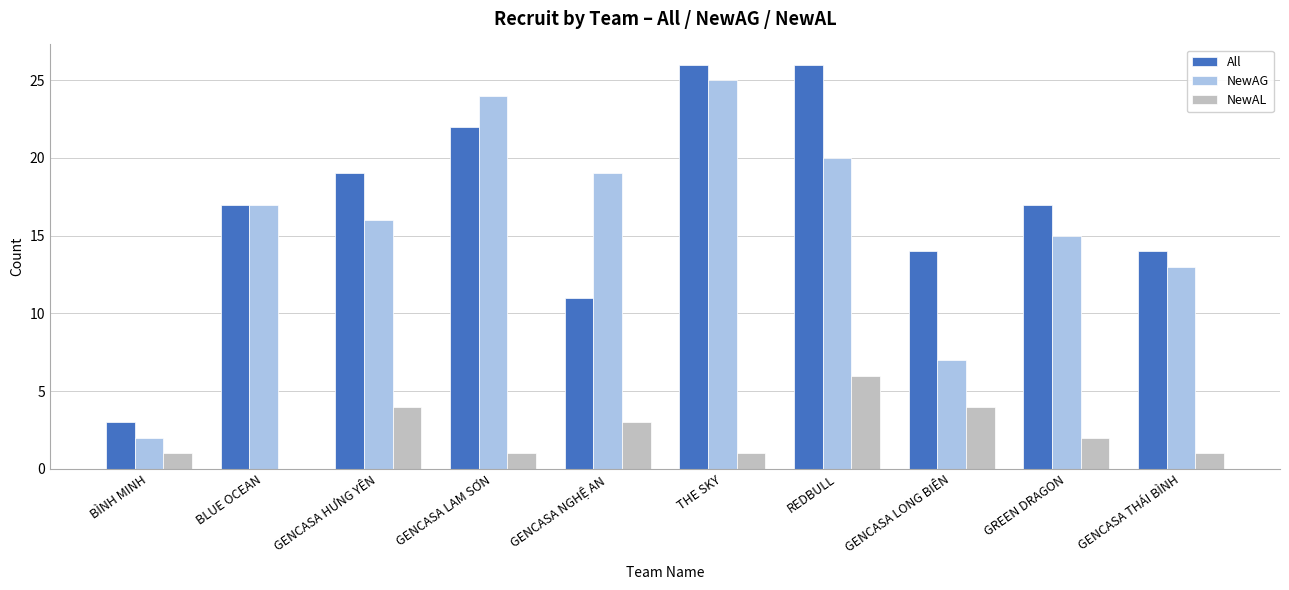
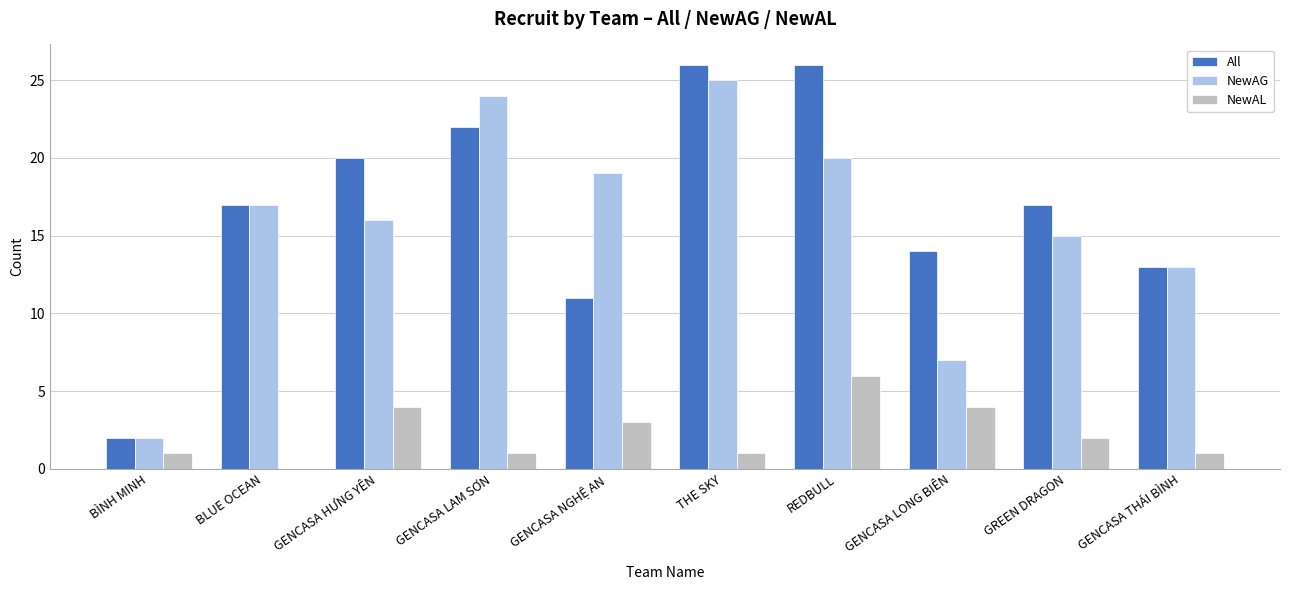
  {
    "All": {
-     "BÌNH MINH": 3,
+     "BÌNH MINH": 2,
      "BLUE OCEAN": 17,
-     "GENCASA HƯNG YÊN": 19,
+     "GENCASA HƯNG YÊN": 20,
      "GENCASA LAM SƠN": 22,
      "GENCASA NGHỆ AN": 11,
      "THE SKY": 26,
      "REDBULL": 26,
      "GENCASA LONG BIÊN": 14,
      "GREEN DRAGON": 17,
-     "GENCASA THÁI BÌNH": 14
+     "GENCASA THÁI BÌNH": 13
    }
  }
